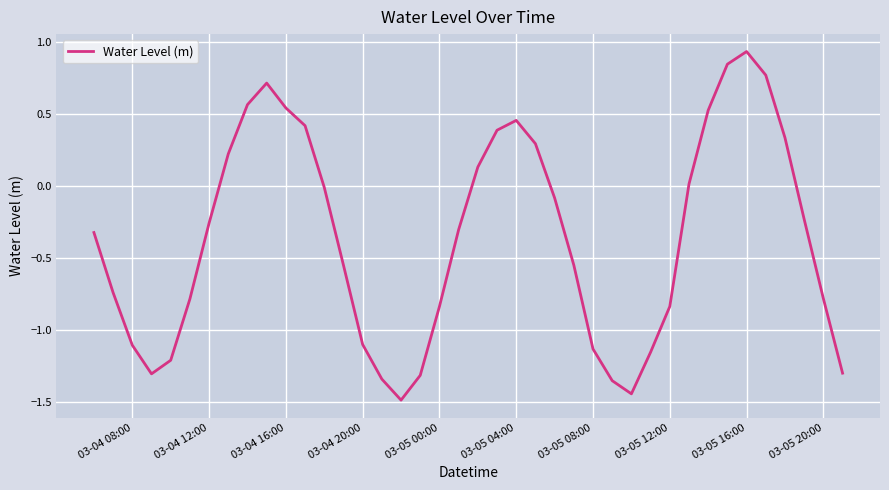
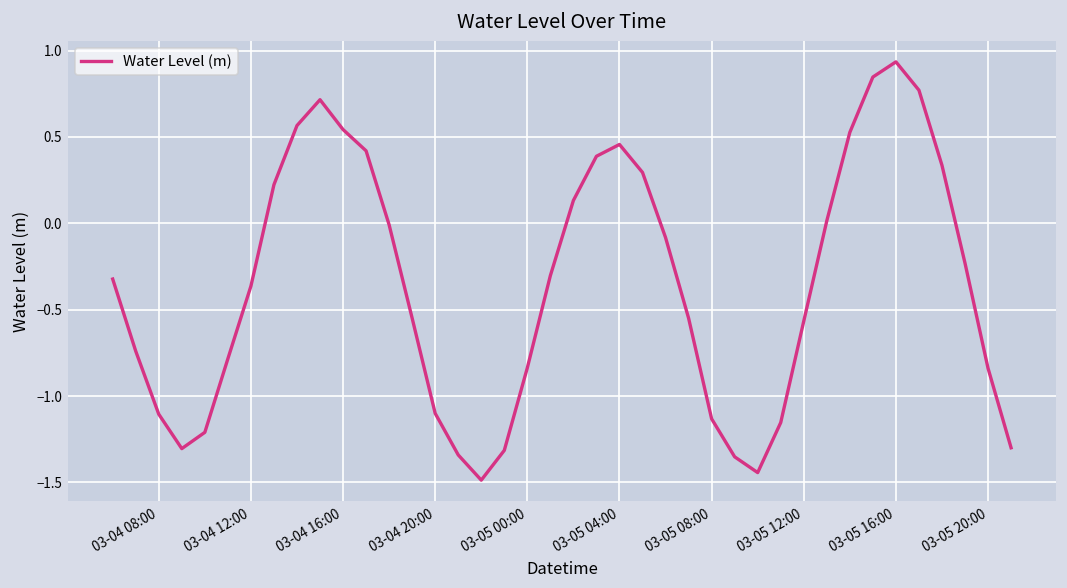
  {
    "03-04 08:00": -1.11,
-   "03-04 12:00": -0.26,
+   "03-04 12:00": -0.36,
    "03-04 16:00": 0.54,
    "03-04 20:00": -1.10,
    "03-05 00:00": -0.84,
    "03-05 04:00": 0.46,
    "03-05 08:00": -1.13,
-   "03-05 12:00": -0.84,
+   "03-05 12:00": -0.57,
    "03-05 16:00": 0.93,
-   "03-05 20:00": -0.78
+   "03-05 20:00": -0.84
  }
